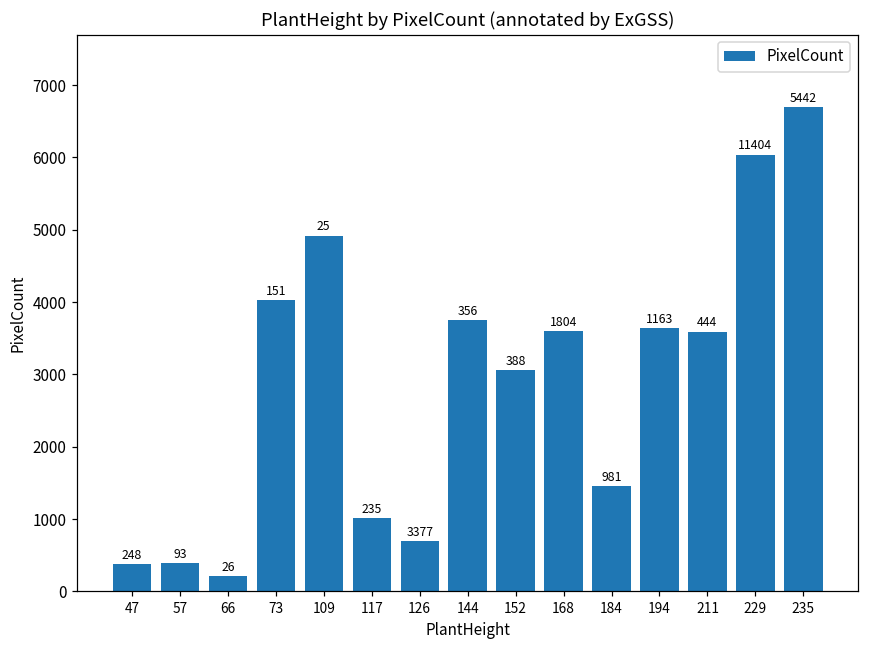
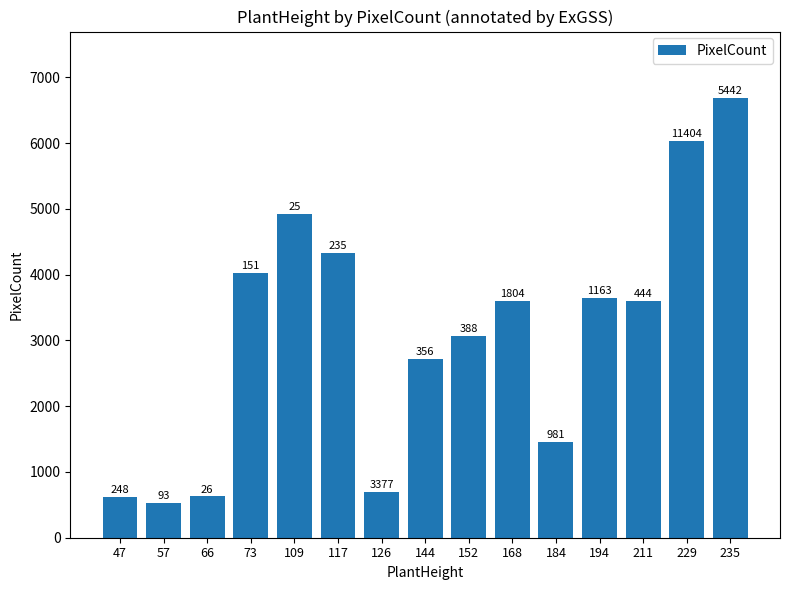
  {
-   "47": 400,
-   "57": 400,
-   "66": 200,
-   "117": 1000,
-   "144": 3800
+   "47": 600,
+   "57": 500,
+   "66": 600,
+   "117": 4300,
+   "144": 2700
  }
